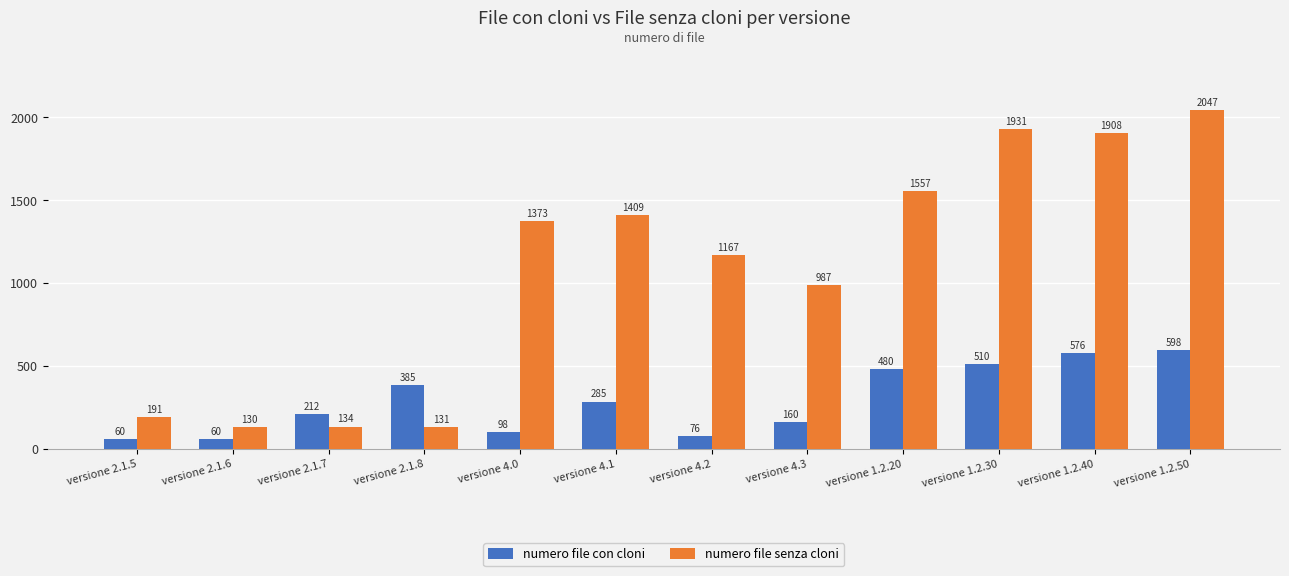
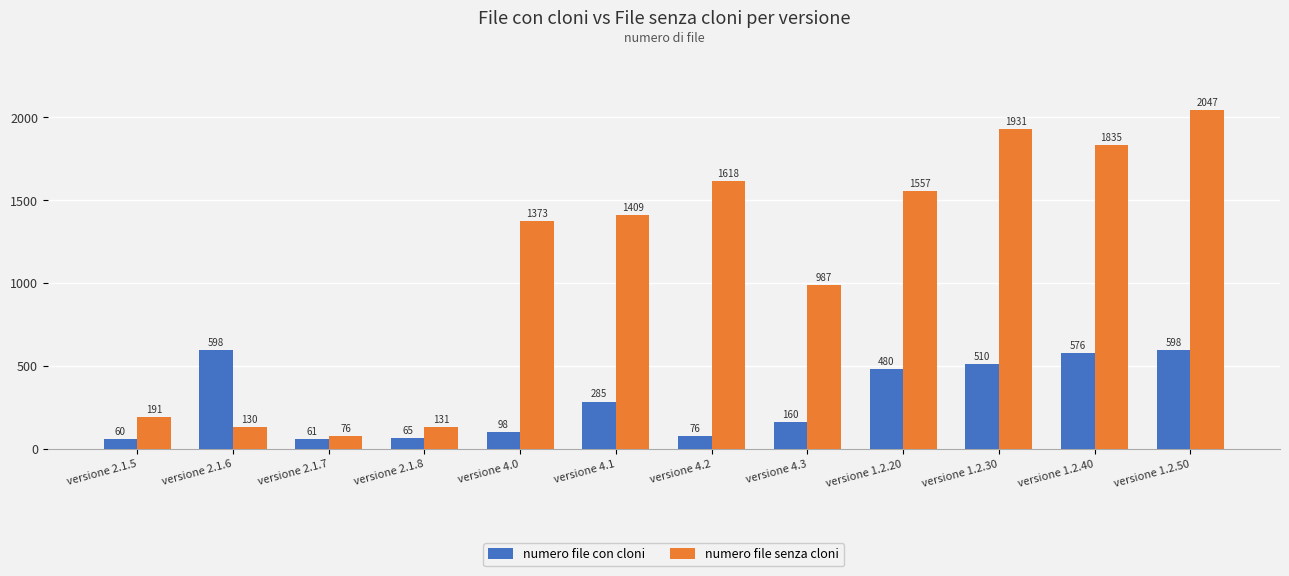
  {
    "numero file con cloni": {
      "versione 2.1.5": 60,
-     "versione 2.1.6": 60,
-     "versione 2.1.7": 212,
-     "versione 2.1.8": 385,
+     "versione 2.1.6": 598,
+     "versione 2.1.7": 61,
+     "versione 2.1.8": 65,
      "versione 4.0": 98,
      "versione 4.1": 285,
      "versione 4.2": 76,
      "versione 4.3": 160,
      "versione 1.2.20": 480,
      "versione 1.2.30": 510,
      "versione 1.2.40": 576,
      "versione 1.2.50": 598
    },
    "numero file senza cloni": {
      "versione 2.1.5": 191,
      "versione 2.1.6": 130,
-     "versione 2.1.7": 134,
+     "versione 2.1.7": 76,
      "versione 2.1.8": 131,
      "versione 4.0": 1373,
      "versione 4.1": 1409,
-     "versione 4.2": 1167,
+     "versione 4.2": 1618,
      "versione 4.3": 987,
      "versione 1.2.20": 1557,
      "versione 1.2.30": 1931,
-     "versione 1.2.40": 1908,
+     "versione 1.2.40": 1835,
      "versione 1.2.50": 2047
    }
  }
